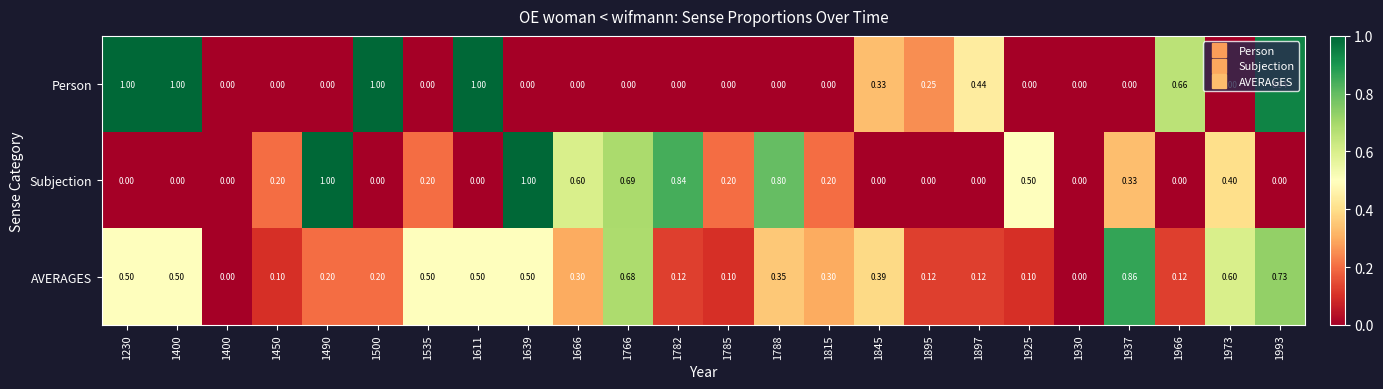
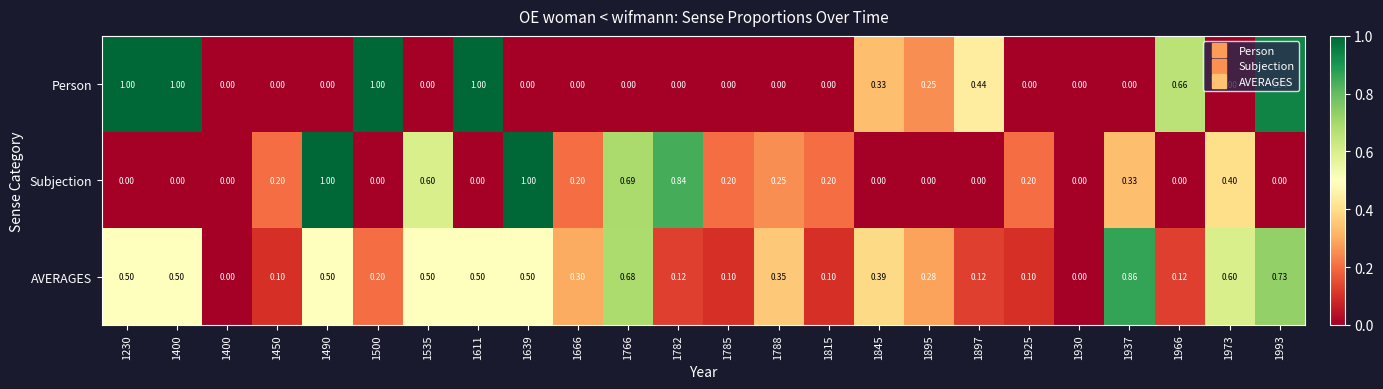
  {
    "Person": {
      "1230": 1.00,
      "1450": 0.00,
      "1490": 0.00,
      "1500": 1.00,
      "1535": 0.00,
      "1611": 1.00,
      "1639": 0.00,
      "1666": 0.00,
      "1766": 0.00,
      "1782": 0.00,
      "1785": 0.00,
      "1788": 0.00,
      "1815": 0.00,
      "1845": 0.33,
      "1895": 0.25,
      "1897": 0.44,
      "1925": 0.00,
      "1930": 0.00,
      "1937": 0.00,
      "1966": 0.66
    },
    "Subjection": {
      "1230": 0.00,
      "1450": 0.20,
      "1490": 1.00,
      "1500": 0.00,
-     "1535": 0.20,
+     "1535": 0.60,
      "1611": 0.00,
      "1639": 1.00,
-     "1666": 0.60,
+     "1666": 0.20,
      "1766": 0.69,
      "1782": 0.84,
      "1785": 0.20,
-     "1788": 0.80,
+     "1788": 0.25,
      "1815": 0.20,
      "1845": 0.00,
      "1895": 0.00,
      "1897": 0.00,
-     "1925": 0.50,
+     "1925": 0.20,
      "1930": 0.00,
      "1937": 0.33,
      "1966": 0.00,
      "1973": 0.40,
      "1993": 0.00
    },
    "AVERAGES": {
      "1230": 0.50,
      "1450": 0.10,
-     "1490": 0.20,
+     "1490": 0.50,
      "1500": 0.20,
      "1535": 0.50,
      "1611": 0.50,
      "1639": 0.50,
      "1666": 0.30,
      "1766": 0.68,
      "1782": 0.12,
      "1785": 0.10,
      "1788": 0.35,
-     "1815": 0.30,
+     "1815": 0.10,
      "1845": 0.39,
-     "1895": 0.12,
+     "1895": 0.28,
      "1897": 0.12,
      "1925": 0.10,
      "1930": 0.00,
      "1937": 0.86,
      "1966": 0.12,
      "1973": 0.60,
      "1993": 0.73
    }
  }
